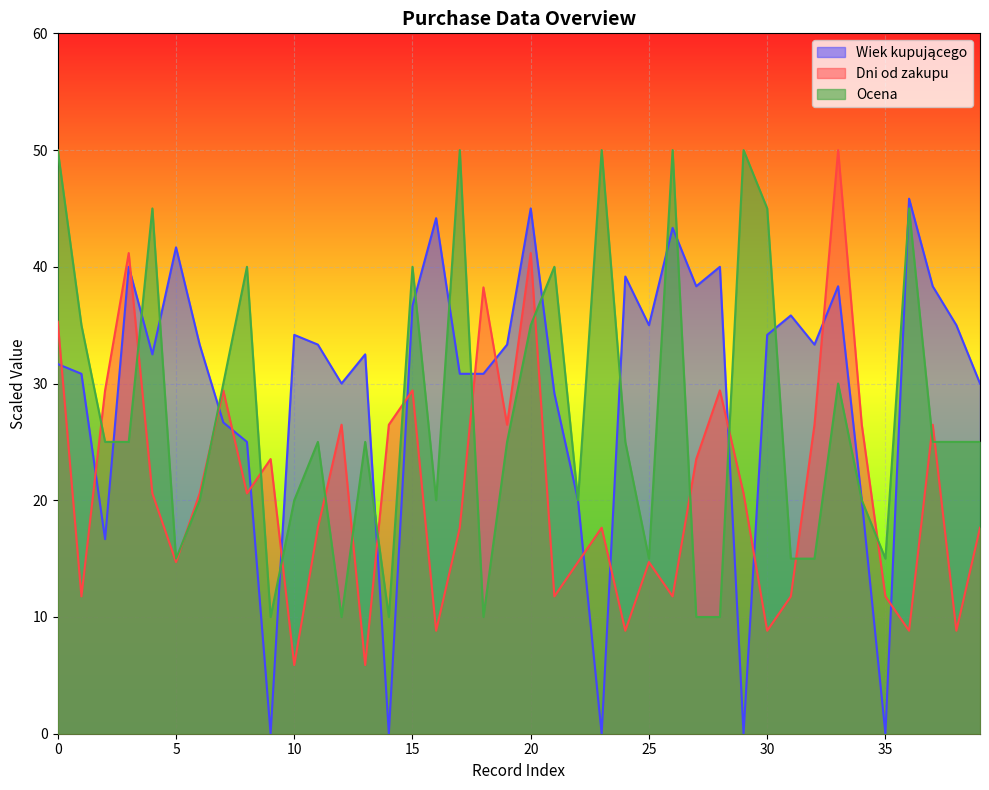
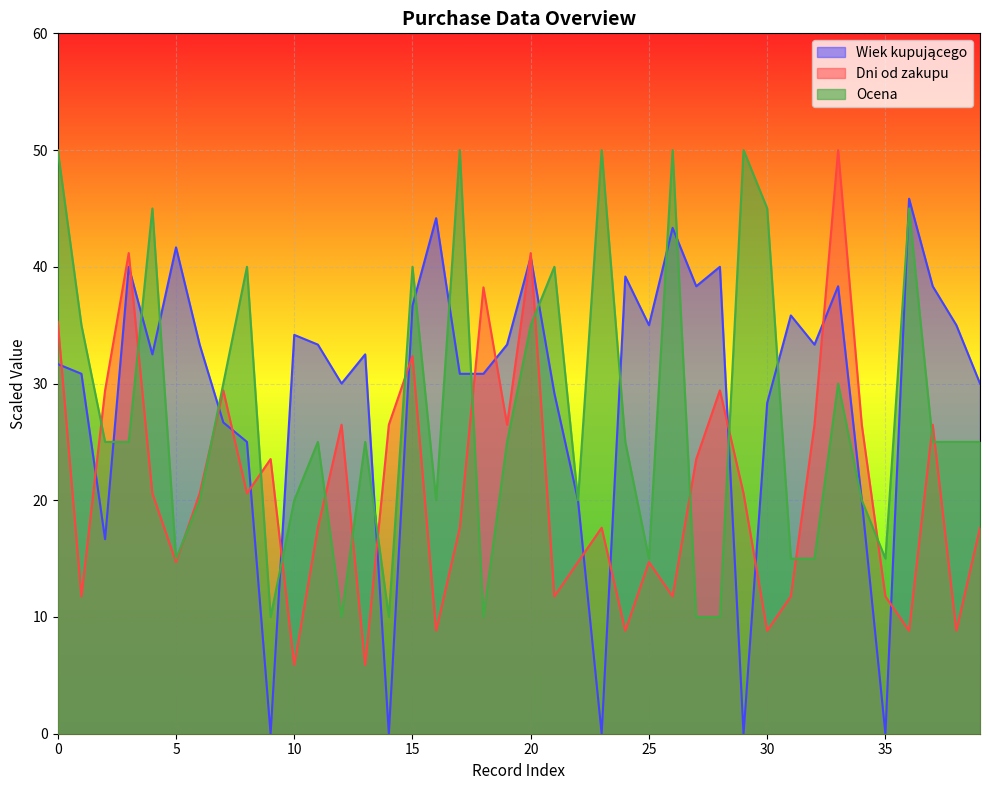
  {
    "Wiek kupującego": {
      "0": 31.7,
      "5": 41.7,
      "10": 34.2,
      "15": 36.7,
-     "20": 45.0,
+     "20": 40.8,
      "25": 35.0,
-     "30": 34.2,
+     "30": 28.3,
      "35": 0.0
    },
    "Dni od zakupu": {
      "0": 35.3,
      "5": 14.7,
      "10": 5.9,
-     "15": 29.4,
+     "15": 32.4,
      "20": 41.2,
      "25": 14.7,
      "30": 8.8,
      "35": 11.8
    },
    "Ocena": {
      "0": 50.0,
      "5": 15.0,
      "10": 20.0,
      "15": 40.0,
      "20": 35.0,
      "25": 15.0,
      "30": 45.0,
      "35": 15.0
    }
  }
